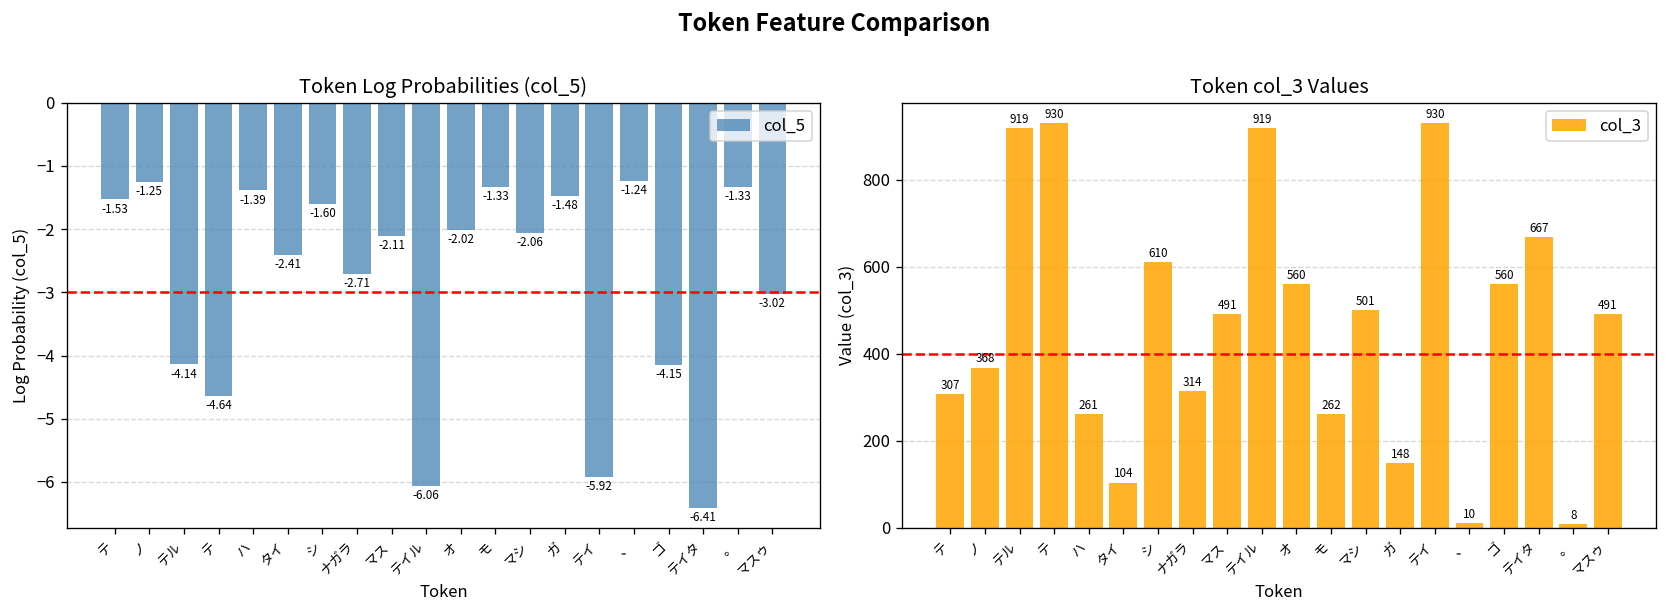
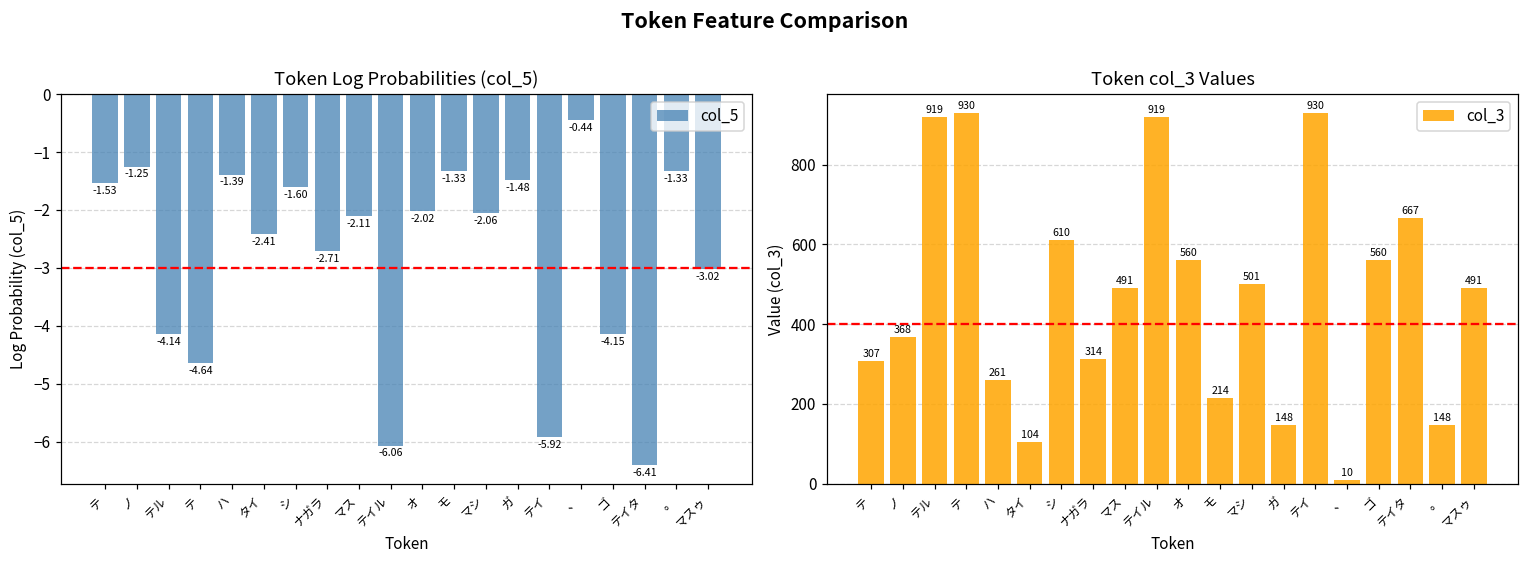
  {
    "Token Log Probabilities (col_5)": {
      "ノ": -1.25,
      "テル": -4.14,
      "ハ": -1.39,
      "タイ": -2.41,
      "シ": -1.60,
      "ナガラ": -2.71,
      "マス": -2.11,
      "テイル": -6.06,
      "オ": -2.02,
      "モ": -1.33,
      "マシ": -2.06,
      "ガ": -1.48,
      "テイ": -5.92,
-     "、": -1.24,
+     "、": -0.44,
      "ゴ": -4.15,
      "テイタ": -6.41,
      "。": -1.33,
      "マスゥ": -3.02
    },
    "Token col_3 Values": {
      "ノ": 368,
      "テル": 919,
      "ハ": 261,
      "タイ": 104,
      "シ": 610,
      "ナガラ": 314,
      "マス": 491,
      "テイル": 919,
      "オ": 560,
-     "モ": 262,
+     "モ": 214,
      "マシ": 501,
      "ガ": 148,
      "テイ": 930,
      "、": 10,
      "ゴ": 560,
      "テイタ": 667,
-     "。": 8,
+     "。": 148,
      "マスゥ": 491
    }
  }
